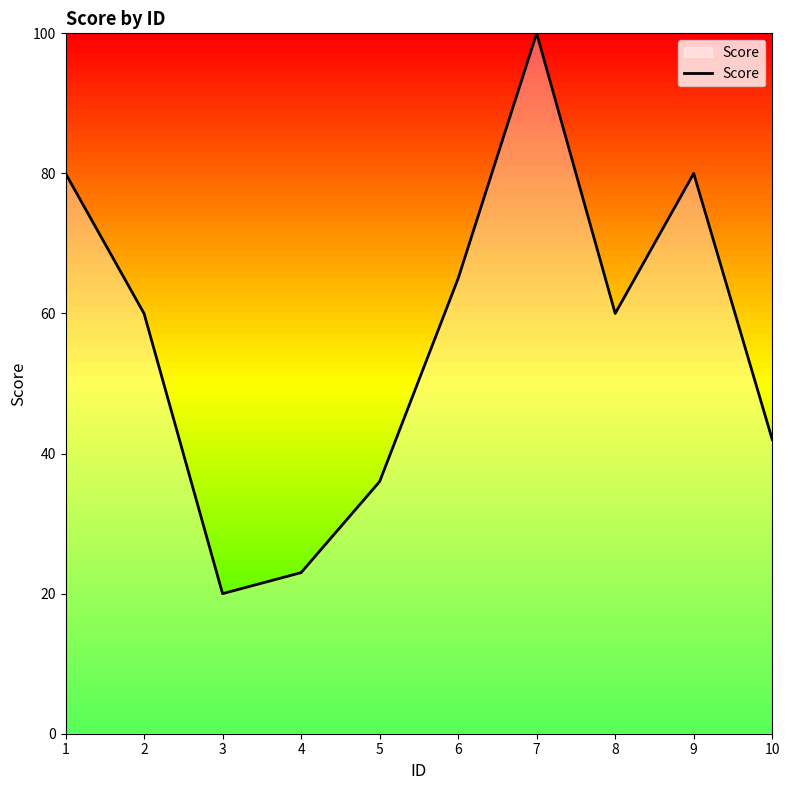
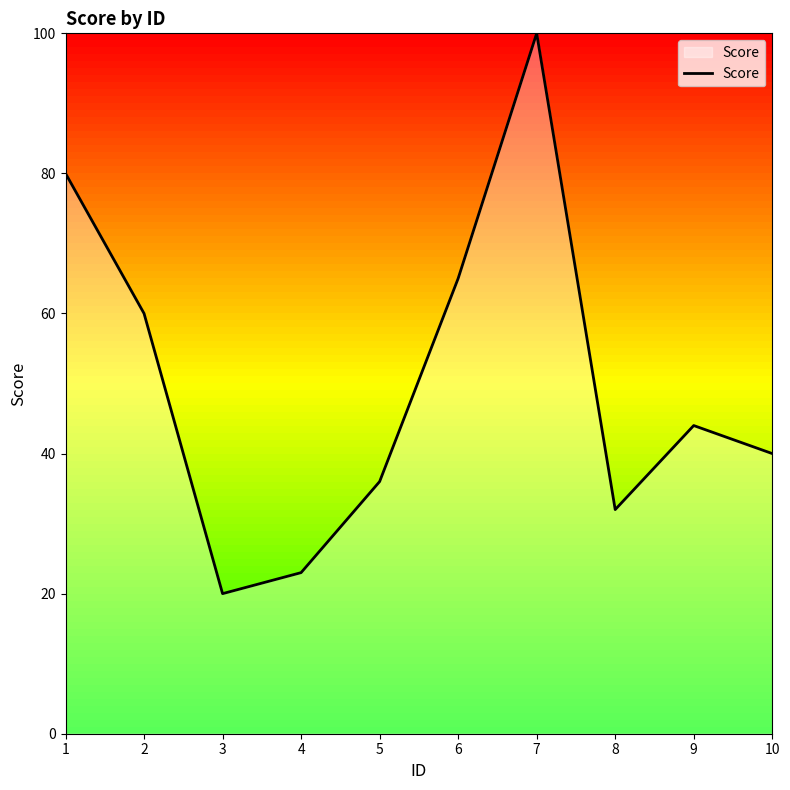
  {
    "1": 80,
    "2": 60,
    "3": 20,
    "4": 23,
    "5": 36,
    "6": 65,
    "7": 100,
-   "8": 60,
-   "9": 80,
-   "10": 42
+   "8": 32,
+   "9": 44,
+   "10": 40
  }
